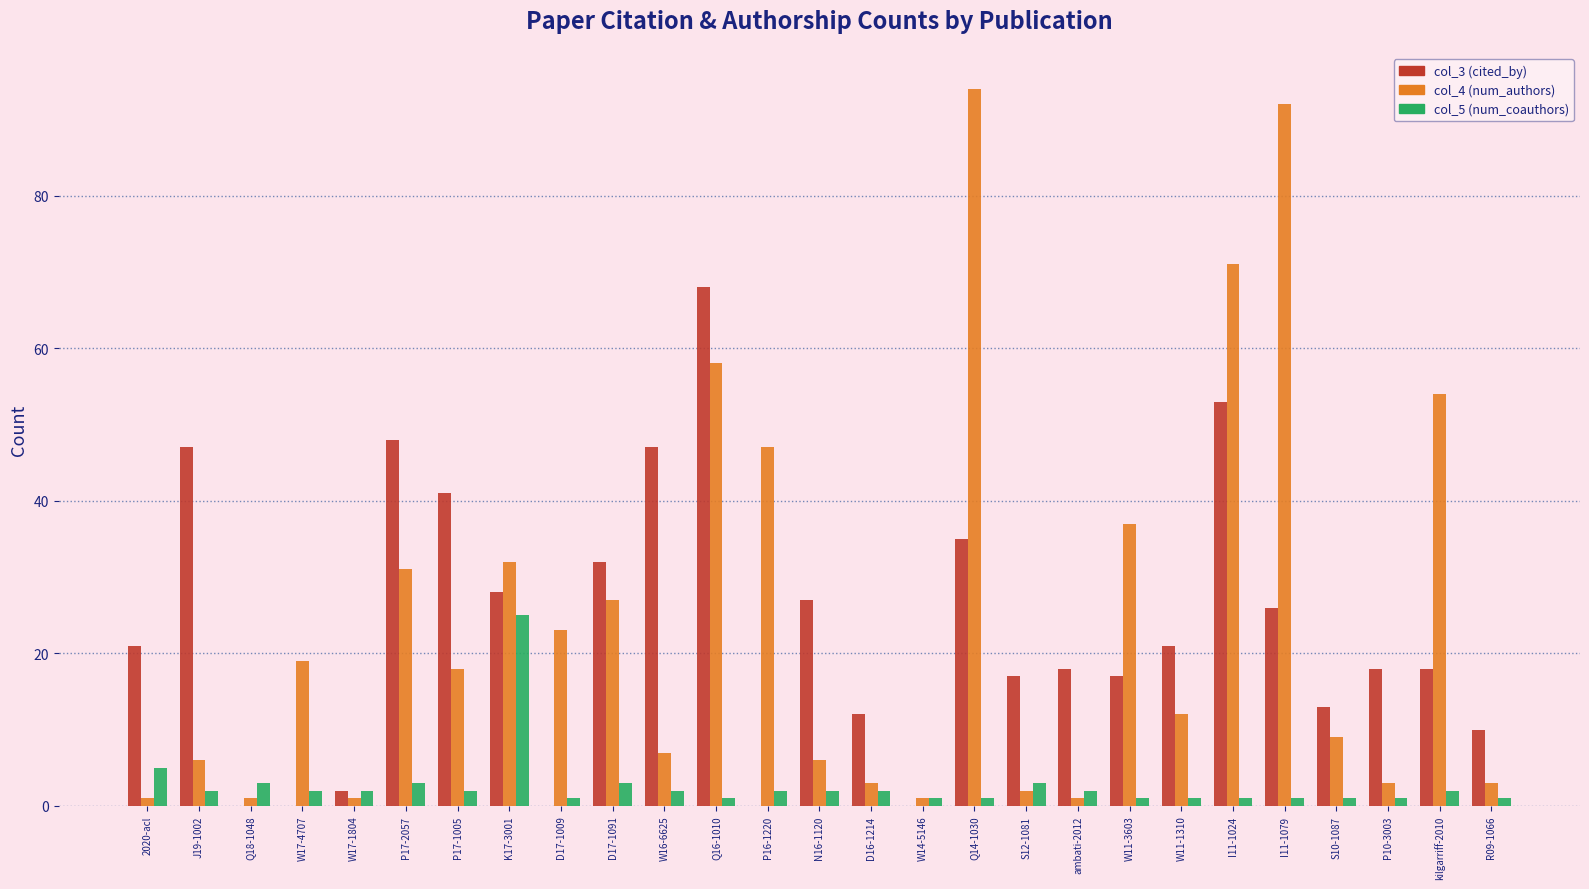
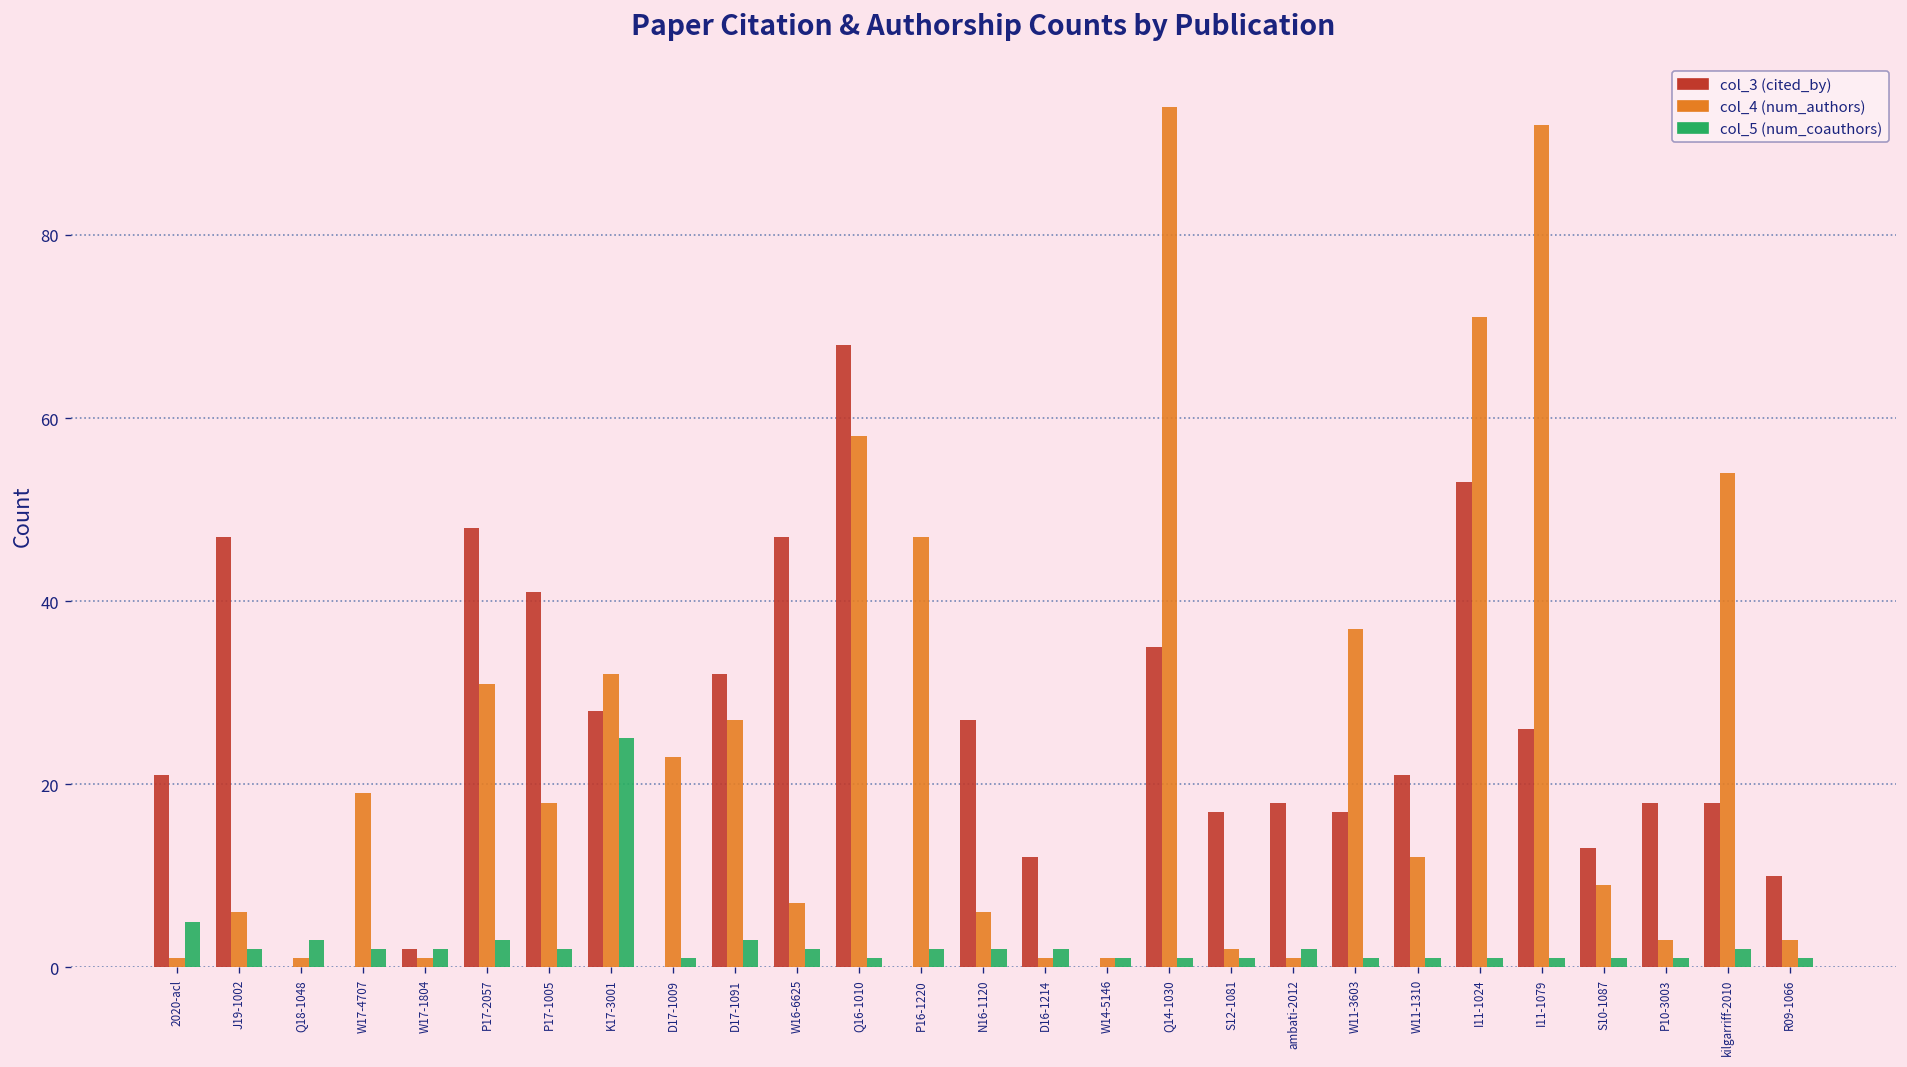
  {
    "col_3 (cited_by)": {
      "2020-acl": 21,
      "J19-1002": 47,
      "Q18-1048": 0,
      "W17-4707": 0,
      "W17-1804": 2,
      "P17-2057": 48,
      "P17-1005": 41,
      "K17-3001": 28,
      "D17-1009": 0,
      "D17-1091": 32,
      "W16-6625": 47,
      "Q16-1010": 68,
      "P16-1220": 0,
      "N16-1120": 27,
      "D16-1214": 12,
      "W14-5146": 0,
      "Q14-1030": 35,
      "S12-1081": 17,
      "ambati-2012": 18,
      "W11-3603": 17,
      "W11-1310": 21,
      "I11-1024": 53,
      "I11-1079": 26,
      "S10-1087": 13,
      "P10-3003": 18,
      "kilgarriff-2010": 18,
      "R09-1066": 10
    },
    "col_4 (num_authors)": {
      "2020-acl": 1,
      "J19-1002": 6,
      "Q18-1048": 1,
      "W17-4707": 19,
      "W17-1804": 1,
      "P17-2057": 31,
      "P17-1005": 18,
      "K17-3001": 32,
      "D17-1009": 23,
      "D17-1091": 27,
      "W16-6625": 7,
      "Q16-1010": 58,
      "P16-1220": 47,
      "N16-1120": 6,
-     "D16-1214": 3,
+     "D16-1214": 1,
      "W14-5146": 1,
      "Q14-1030": 94,
      "S12-1081": 2,
      "ambati-2012": 1,
      "W11-3603": 37,
      "W11-1310": 12,
      "I11-1024": 71,
      "I11-1079": 92,
      "S10-1087": 9,
      "P10-3003": 3,
      "kilgarriff-2010": 54,
      "R09-1066": 3
    },
    "col_5 (num_coauthors)": {
      "2020-acl": 5,
      "J19-1002": 2,
      "Q18-1048": 3,
      "W17-4707": 2,
      "W17-1804": 2,
      "P17-2057": 3,
      "P17-1005": 2,
      "K17-3001": 25,
      "D17-1009": 1,
      "D17-1091": 3,
      "W16-6625": 2,
      "Q16-1010": 1,
      "P16-1220": 2,
      "N16-1120": 2,
      "D16-1214": 2,
      "W14-5146": 1,
      "Q14-1030": 1,
-     "S12-1081": 3,
+     "S12-1081": 1,
      "ambati-2012": 2,
      "W11-3603": 1,
      "W11-1310": 1,
      "I11-1024": 1,
      "I11-1079": 1,
      "S10-1087": 1,
      "P10-3003": 1,
      "kilgarriff-2010": 2,
      "R09-1066": 1
    }
  }
